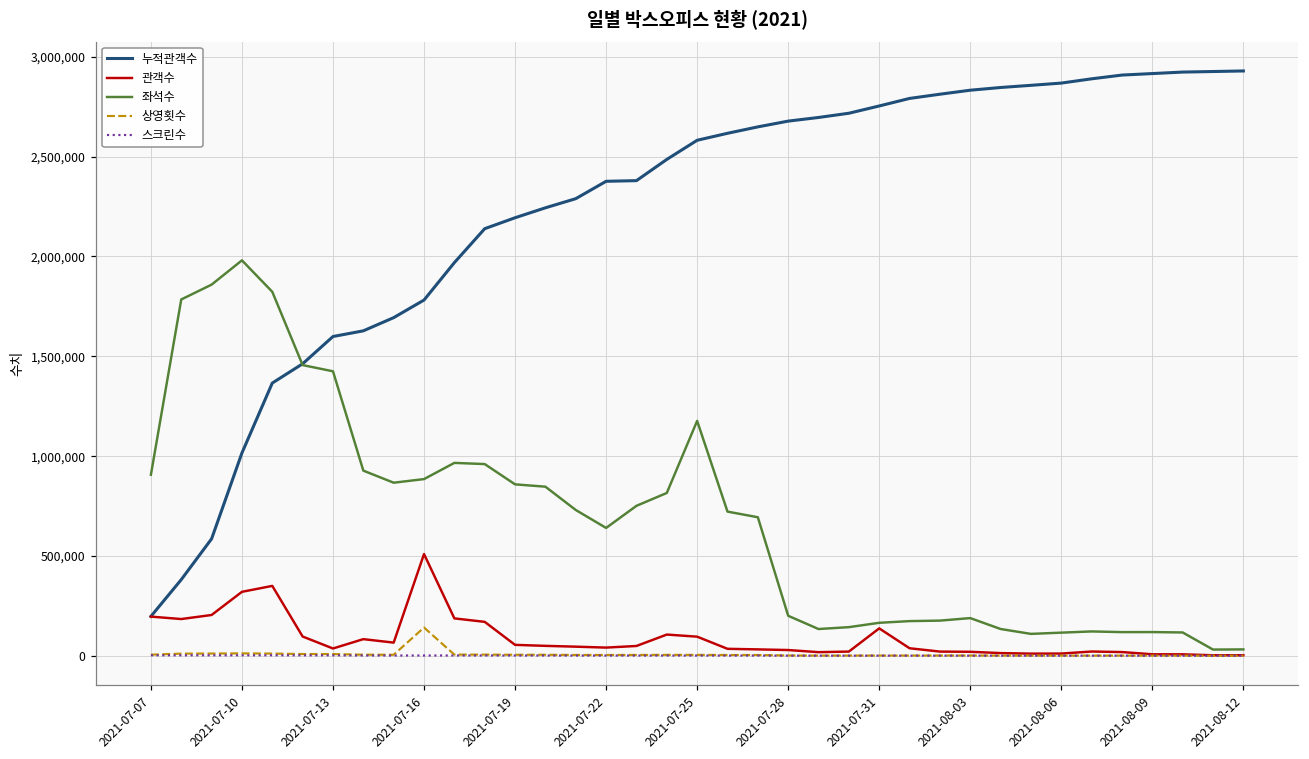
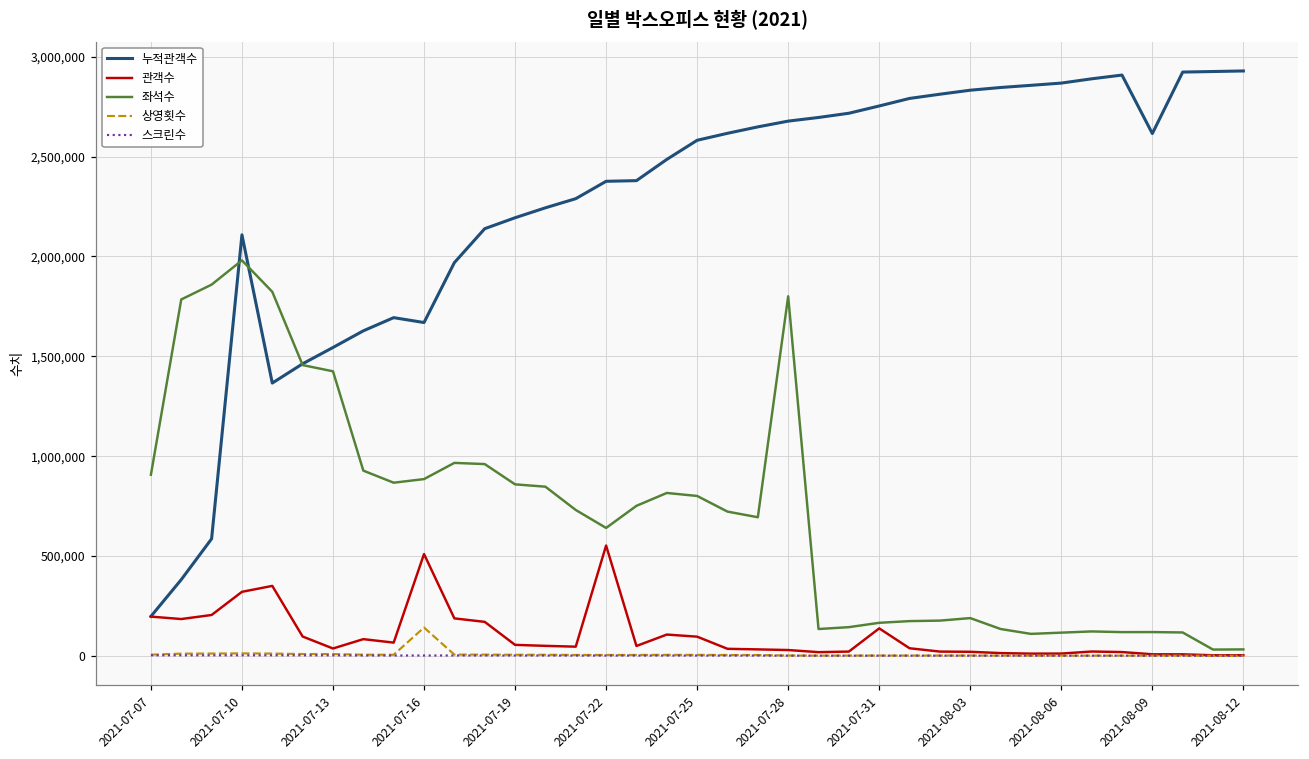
  {
    "누적관객수": {
-     "2021-07-10": "1,020,000",
-     "2021-07-13": "1,600,000",
-     "2021-07-16": "1,780,000",
+     "2021-07-10": "2,110,000",
+     "2021-07-13": "1,540,000",
+     "2021-07-16": "1,670,000",
      "2021-07-19": "2,190,000",
      "2021-07-22": "2,380,000",
      "2021-07-25": "2,580,000",
      "2021-07-28": "2,680,000",
      "2021-07-31": "2,750,000",
      "2021-08-03": "2,830,000",
      "2021-08-06": "2,870,000",
-     "2021-08-09": "2,920,000",
+     "2021-08-09": "2,620,000",
      "2021-08-12": "2,930,000"
    },
    "관객수": {
      "2021-07-10": "320,000",
      "2021-07-13": "40,000",
      "2021-07-16": "510,000",
      "2021-07-19": "50,000",
-     "2021-07-22": "40,000",
+     "2021-07-22": "550,000",
      "2021-07-25": "100,000",
      "2021-07-28": "30,000",
      "2021-07-31": "140,000",
      "2021-08-03": "20,000"
    },
    "좌석수": {
      "2021-07-07": "910,000",
      "2021-07-10": "1,980,000",
      "2021-07-13": "1,430,000",
      "2021-07-16": "890,000",
      "2021-07-19": "860,000",
      "2021-07-22": "640,000",
-     "2021-07-25": "1,180,000",
-     "2021-07-28": "200,000",
+     "2021-07-25": "800,000",
+     "2021-07-28": "1,800,000",
      "2021-07-31": "170,000",
      "2021-08-03": "190,000",
      "2021-08-06": "120,000",
      "2021-08-09": "120,000",
      "2021-08-12": "30,000"
    },
    "상영횟수": {
      "2021-07-16": "140,000"
    },
    "스크린수": {
      "2021-07-16": "0"
    }
  }
